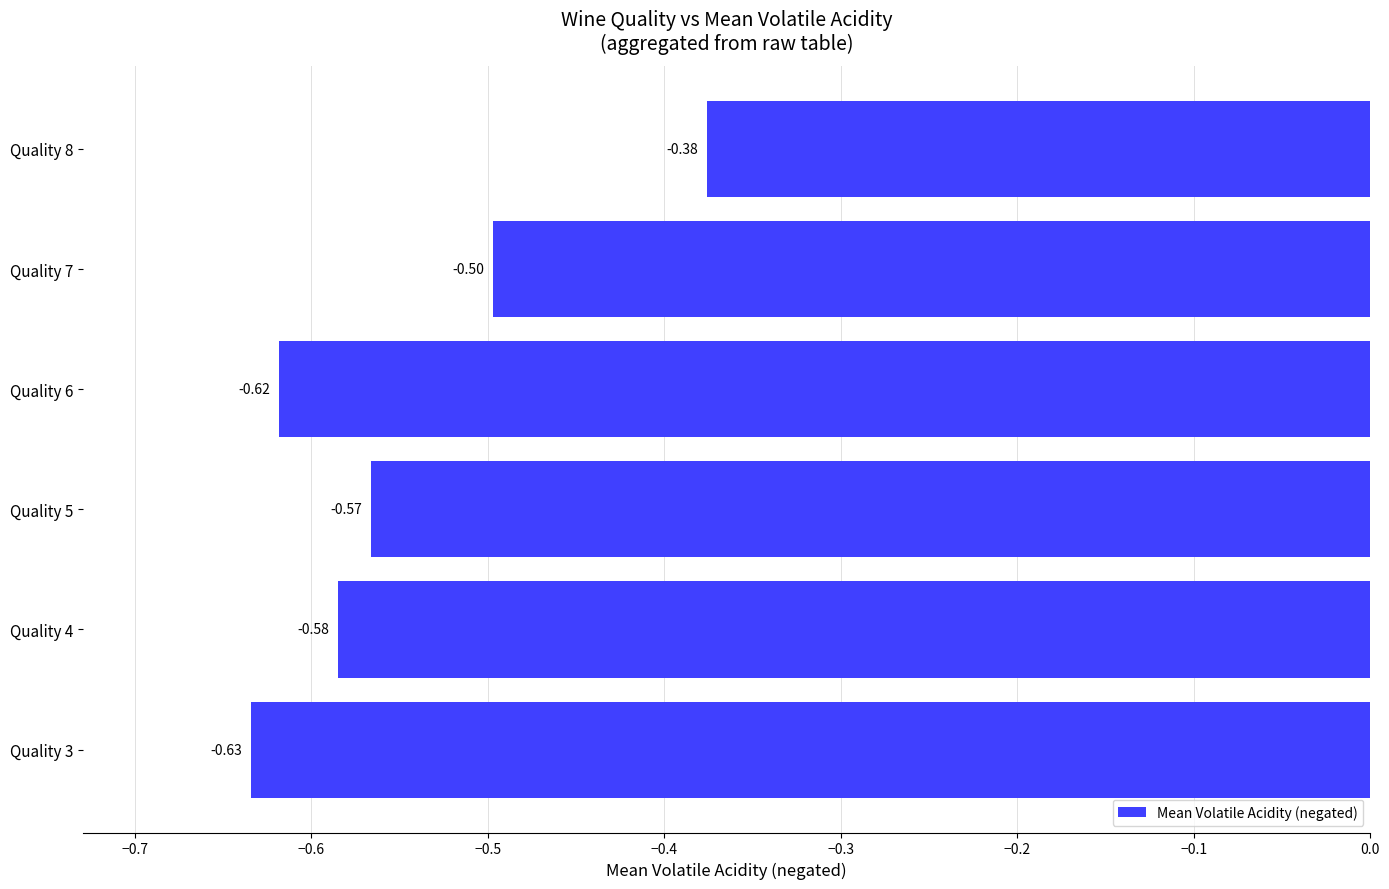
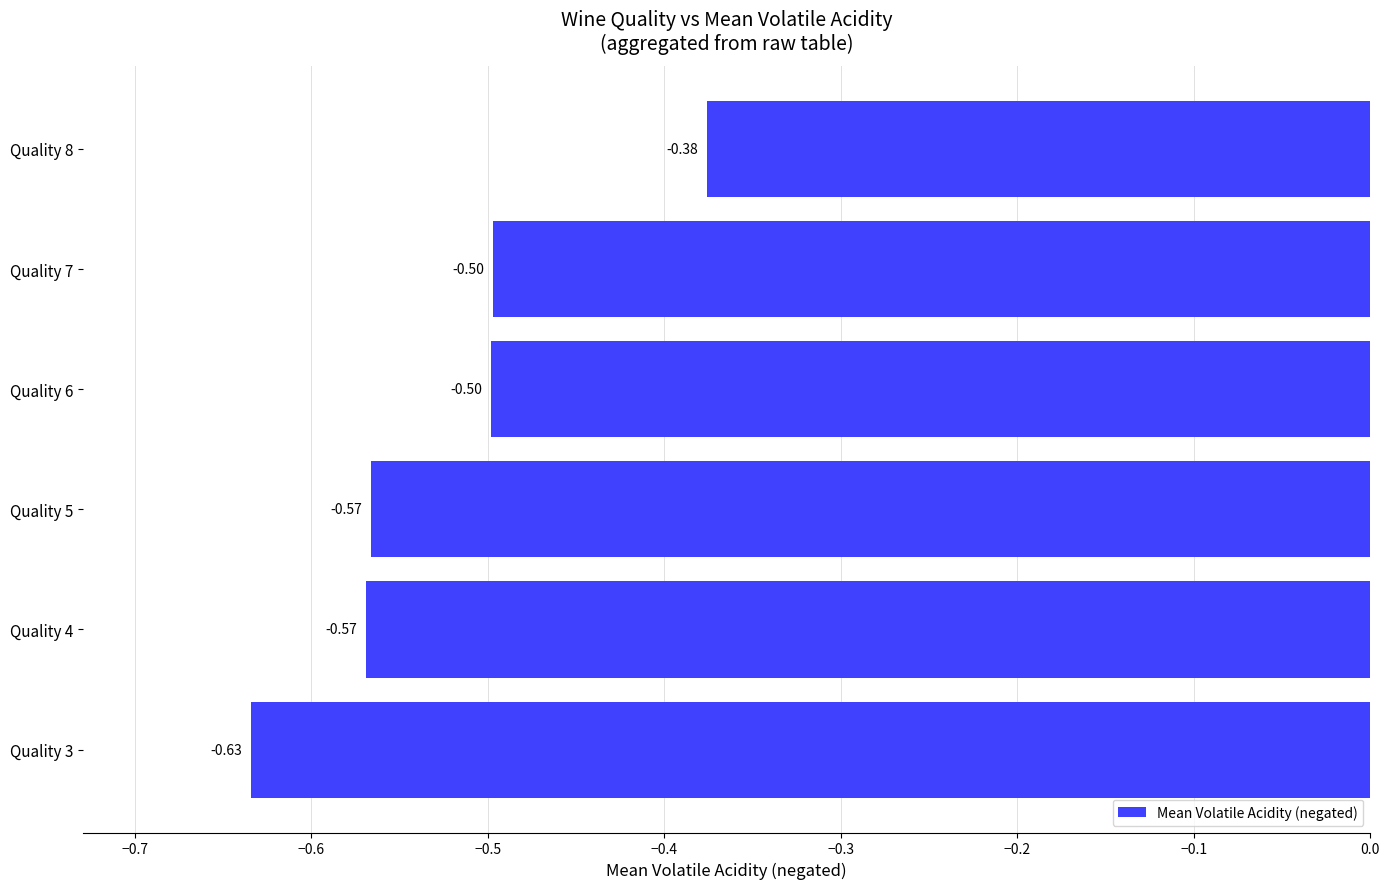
  {
    "Quality 8": -0.38,
    "Quality 7": -0.50,
-   "Quality 6": -0.62,
+   "Quality 6": -0.50,
    "Quality 5": -0.57,
-   "Quality 4": -0.58,
+   "Quality 4": -0.57,
    "Quality 3": -0.63
  }
